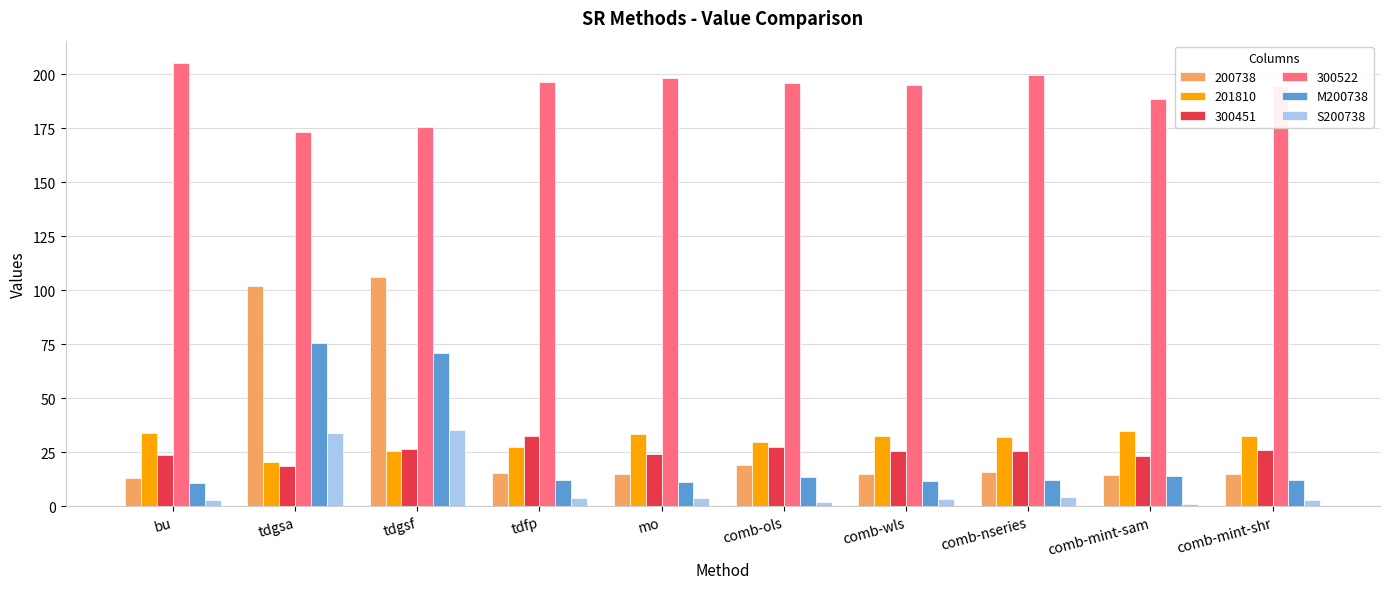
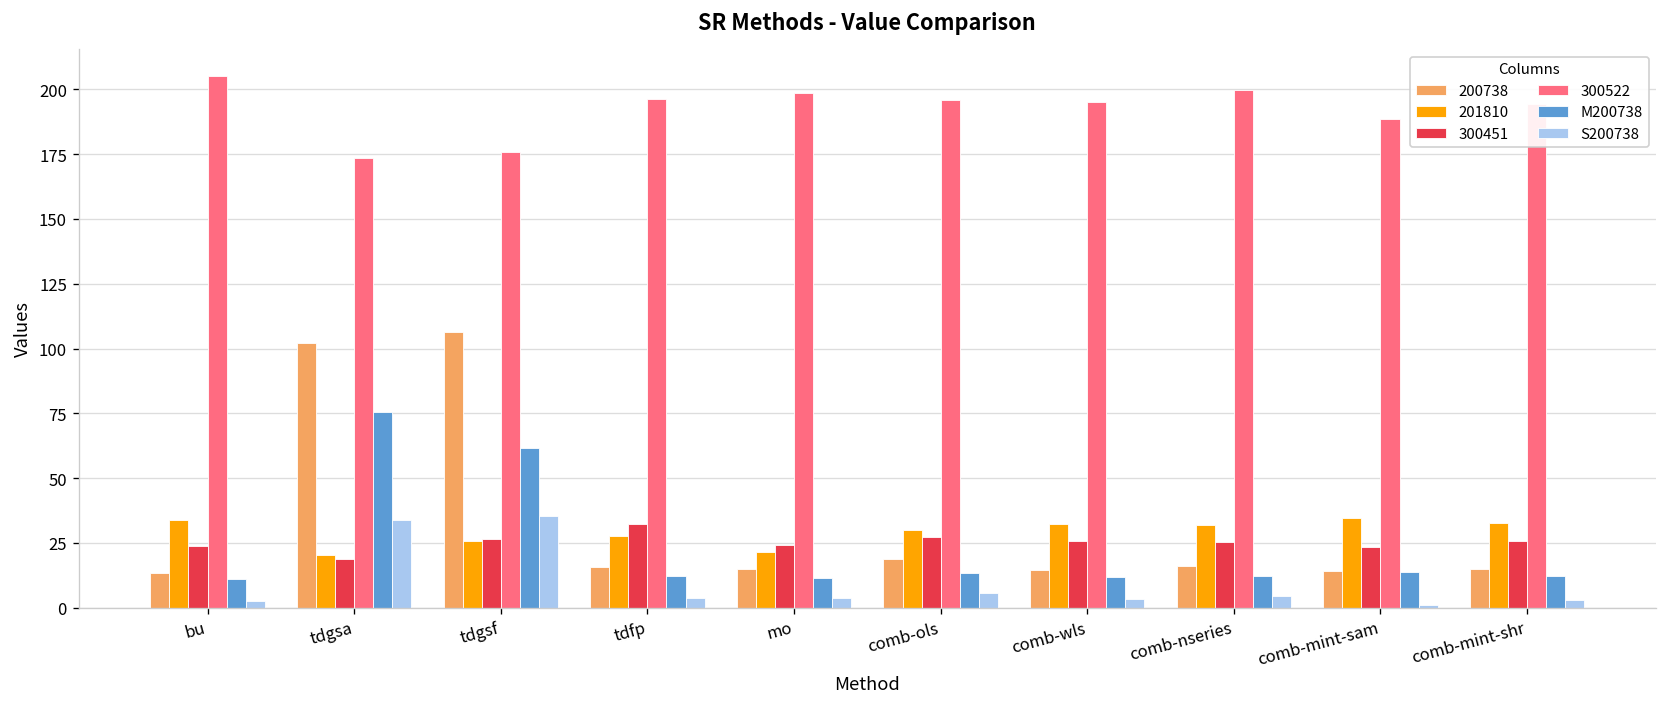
  {
    "200738": {
      "bu": 13,
      "tdgsa": 102,
      "tdgsf": 106,
      "tdfp": 16,
      "mo": 15,
      "comb-ols": 19,
      "comb-wls": 15,
      "comb-nseries": 16,
      "comb-mint-sam": 14,
      "comb-mint-shr": 15
    },
    "201810": {
      "bu": 34,
      "tdgsa": 20,
      "tdgsf": 26,
      "tdfp": 28,
-     "mo": 33,
+     "mo": 21,
      "comb-ols": 30,
      "comb-wls": 32,
      "comb-nseries": 32,
      "comb-mint-sam": 35,
      "comb-mint-shr": 32
    },
    "300451": {
      "bu": 24,
      "tdgsa": 19,
      "tdgsf": 27,
      "tdfp": 32,
      "mo": 24,
      "comb-ols": 27,
      "comb-wls": 26,
      "comb-nseries": 25,
      "comb-mint-sam": 23,
      "comb-mint-shr": 26
    },
    "300522": {
      "bu": 205,
      "tdgsa": 173,
      "tdgsf": 176,
      "tdfp": 196,
      "mo": 199,
      "comb-ols": 196,
      "comb-wls": 195,
      "comb-nseries": 200,
      "comb-mint-sam": 189
    },
    "M200738": {
      "bu": 11,
      "tdgsa": 75,
-     "tdgsf": 71,
+     "tdgsf": 62,
      "tdfp": 12,
      "mo": 11,
      "comb-ols": 14,
      "comb-wls": 12,
      "comb-nseries": 12,
      "comb-mint-sam": 14,
      "comb-mint-shr": 12
    },
    "S200738": {
      "bu": 3,
      "tdgsa": 34,
      "tdgsf": 35,
      "tdfp": 4,
      "mo": 4,
-     "comb-ols": 2,
+     "comb-ols": 6,
      "comb-wls": 3,
      "comb-nseries": 4,
      "comb-mint-shr": 3
    }
  }
